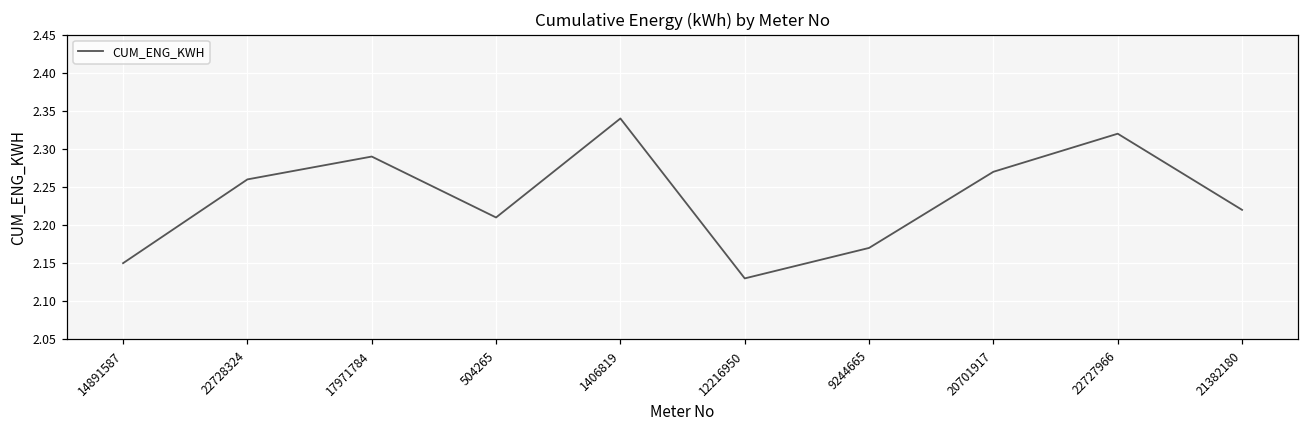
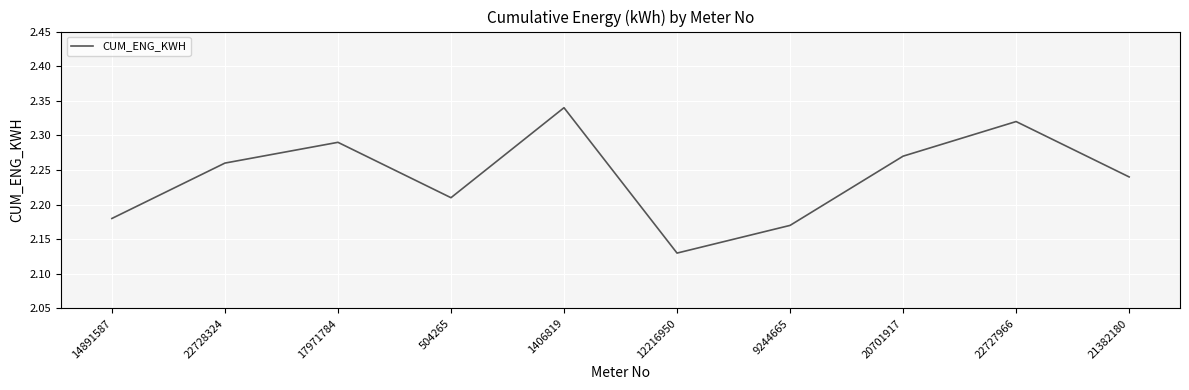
  {
-   "14891587": 2.15,
+   "14891587": 2.18,
    "22728324": 2.26,
    "17971784": 2.29,
    "504265": 2.21,
    "1406819": 2.34,
    "12216950": 2.13,
    "9244665": 2.17,
    "20701917": 2.27,
    "22727966": 2.32,
-   "21382180": 2.22
+   "21382180": 2.24
  }
